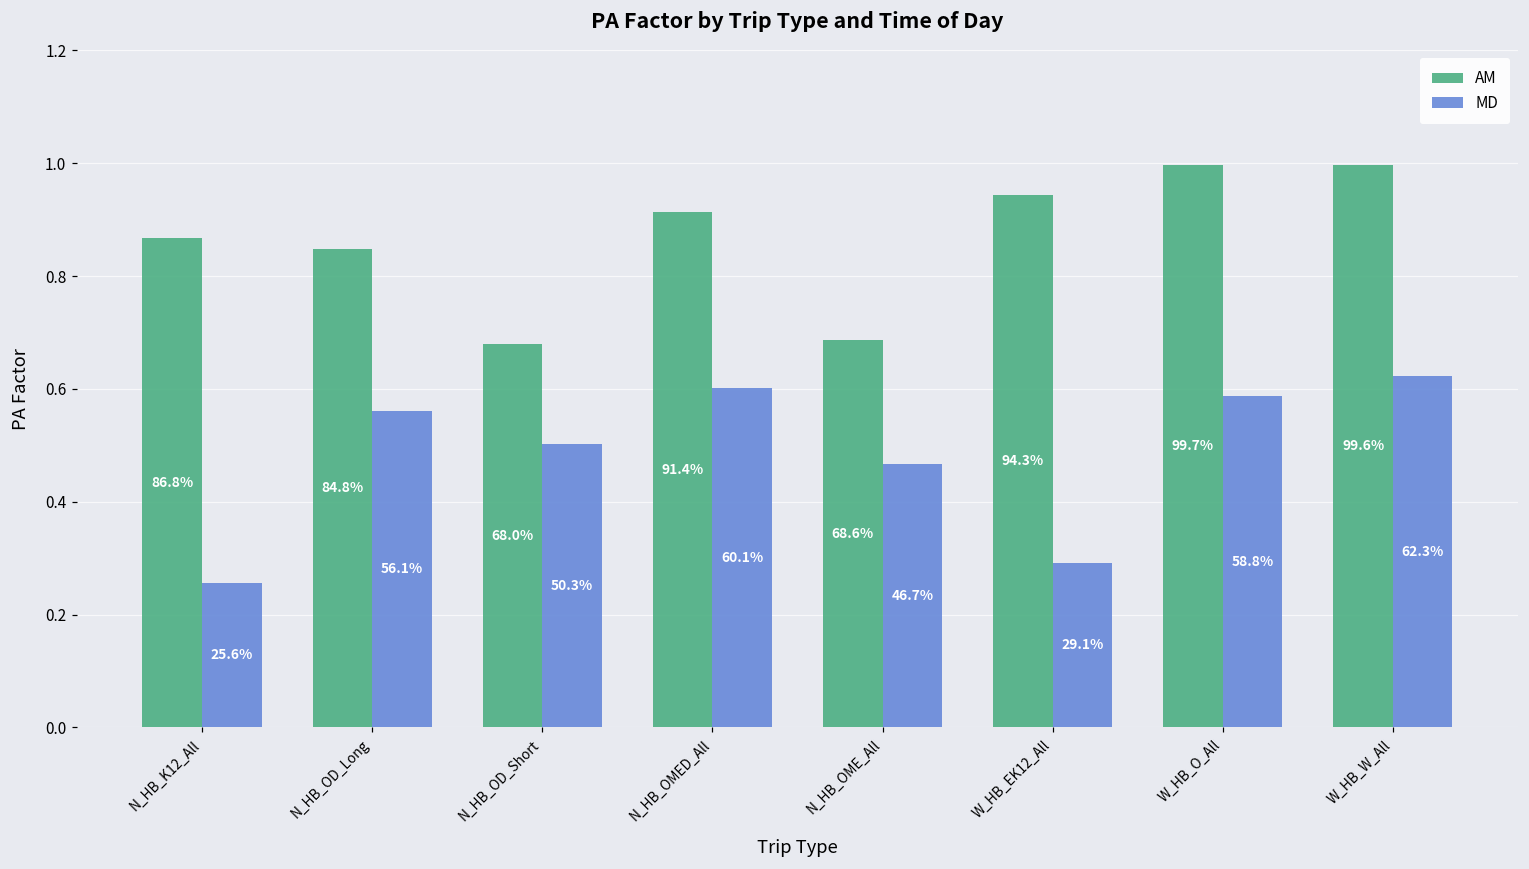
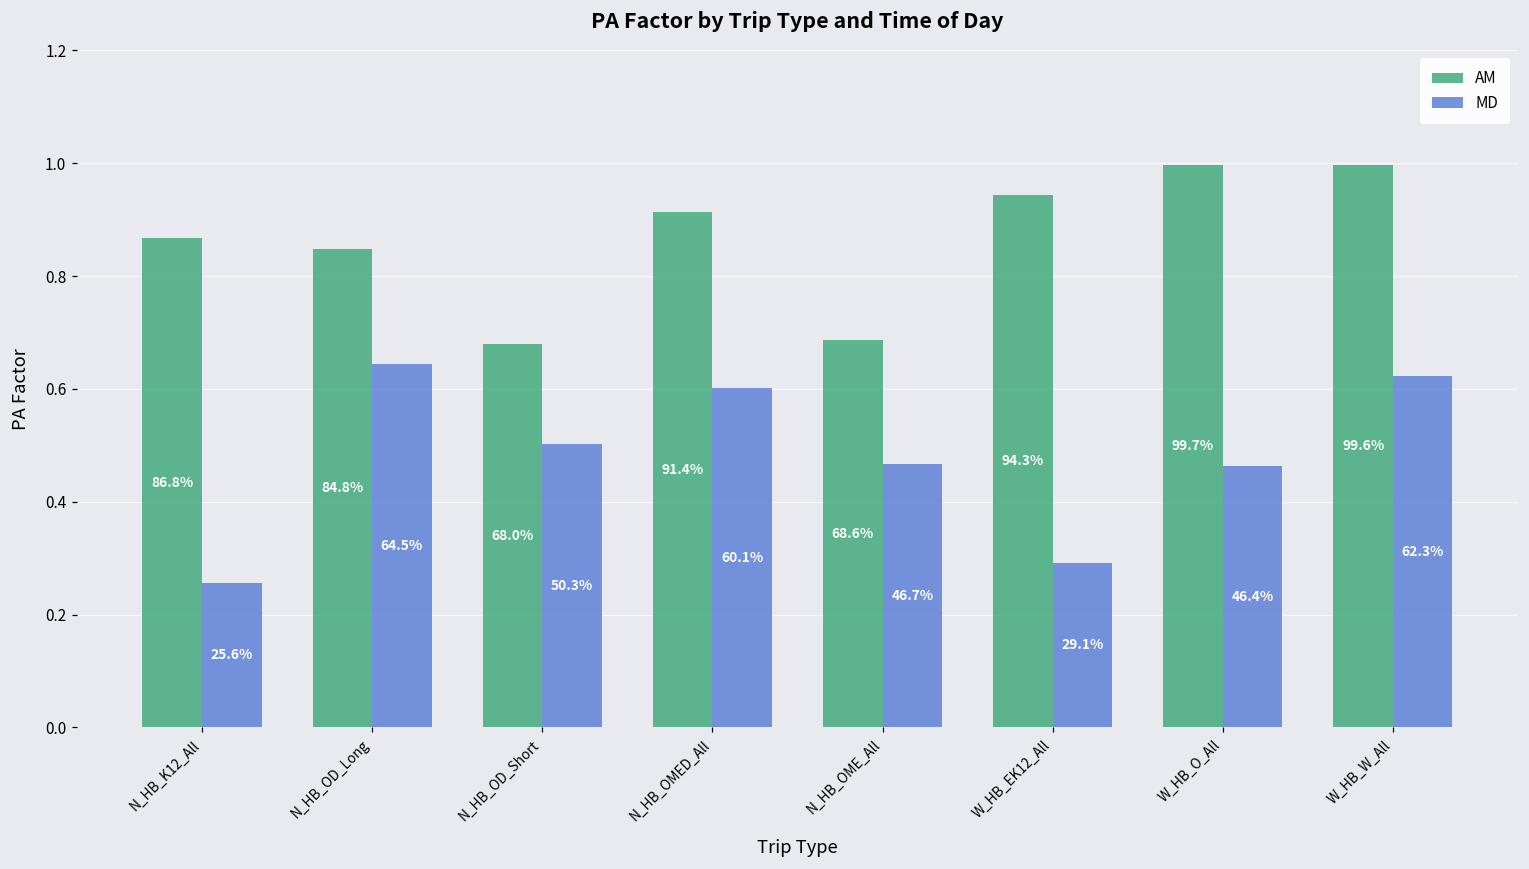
  {
    "AM": {
      "N_HB_K12_All": "86.8%",
      "N_HB_OD_Long": "84.8%",
      "N_HB_OD_Short": "68.0%",
      "N_HB_OMED_All": "91.4%",
      "N_HB_OME_All": "68.6%",
      "W_HB_EK12_All": "94.3%",
      "W_HB_O_All": "99.7%",
      "W_HB_W_All": "99.6%"
    },
    "MD": {
      "N_HB_K12_All": "25.6%",
-     "N_HB_OD_Long": "56.1%",
+     "N_HB_OD_Long": "64.5%",
      "N_HB_OD_Short": "50.3%",
      "N_HB_OMED_All": "60.1%",
      "N_HB_OME_All": "46.7%",
      "W_HB_EK12_All": "29.1%",
-     "W_HB_O_All": "58.8%",
+     "W_HB_O_All": "46.4%",
      "W_HB_W_All": "62.3%"
    }
  }
